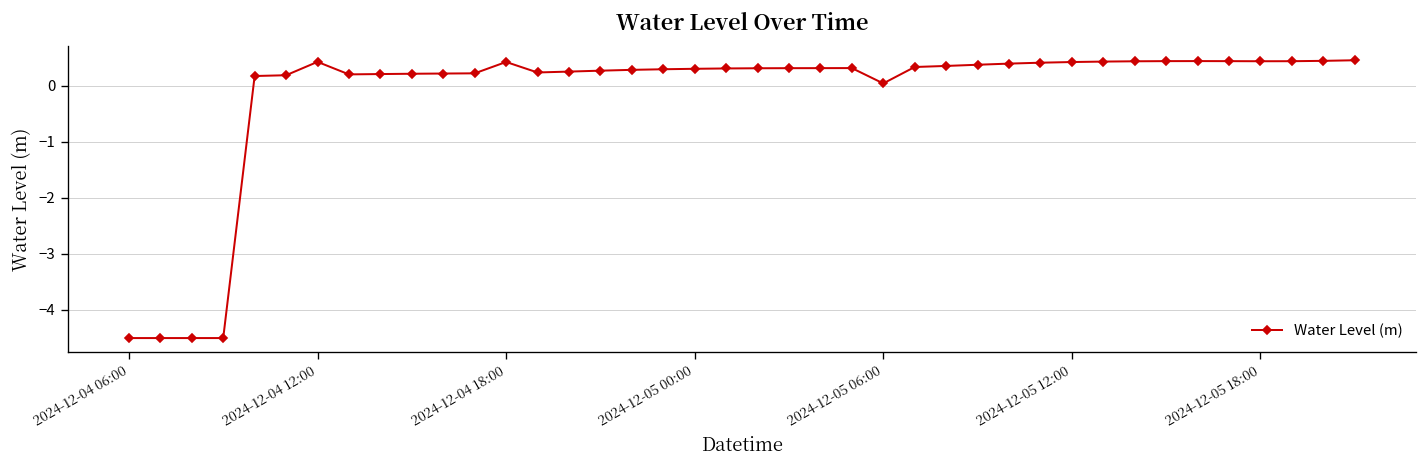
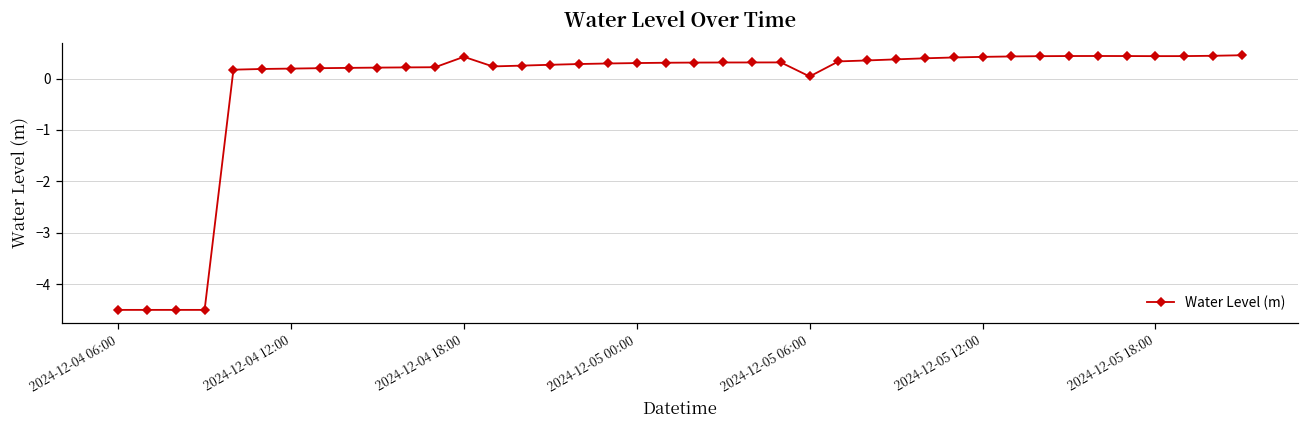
  {
    "2024-12-04 06:00": -4.5,
-   "2024-12-04 12:00": 0.4,
+   "2024-12-04 12:00": 0.2,
    "2024-12-04 18:00": 0.4,
    "2024-12-05 00:00": 0.3,
    "2024-12-05 06:00": 0.0,
    "2024-12-05 12:00": 0.4,
    "2024-12-05 18:00": 0.4
  }
